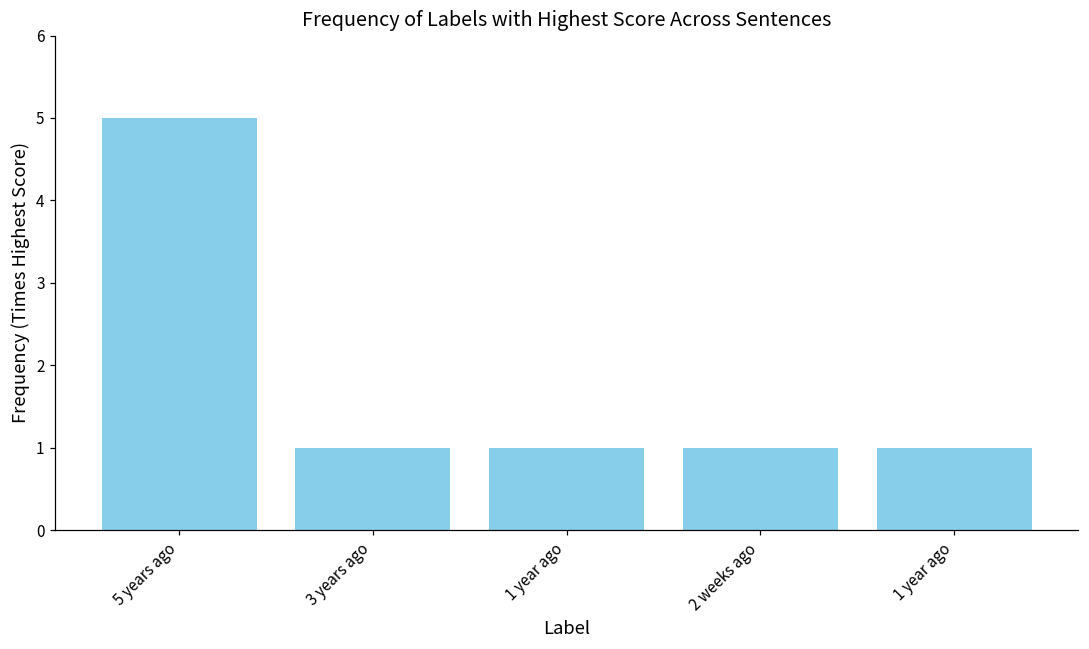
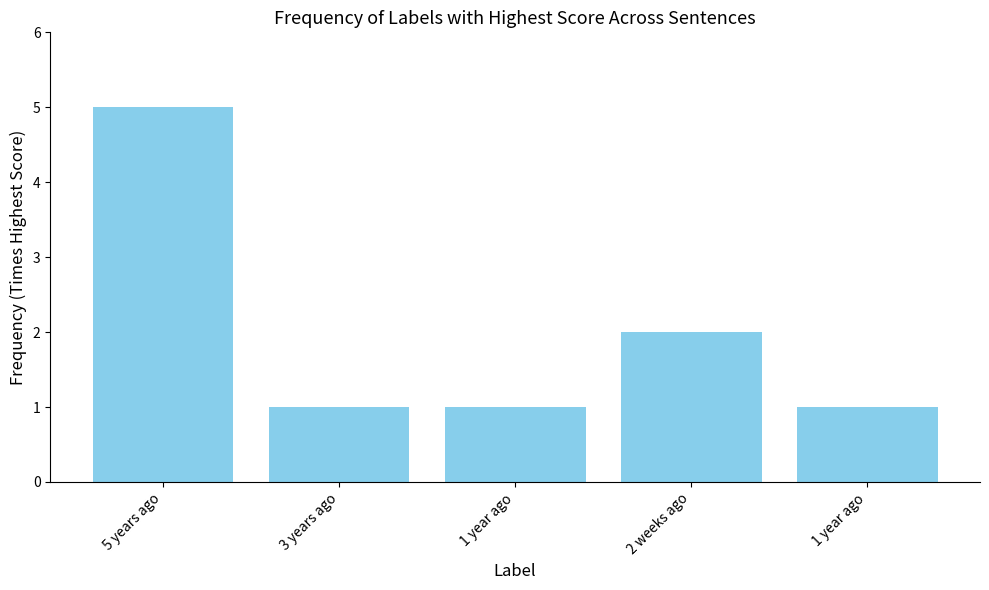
  {
    "5 years ago": 5,
    "3 years ago": 1,
-   "2 weeks ago": 1
+   "2 weeks ago": 2
  }
